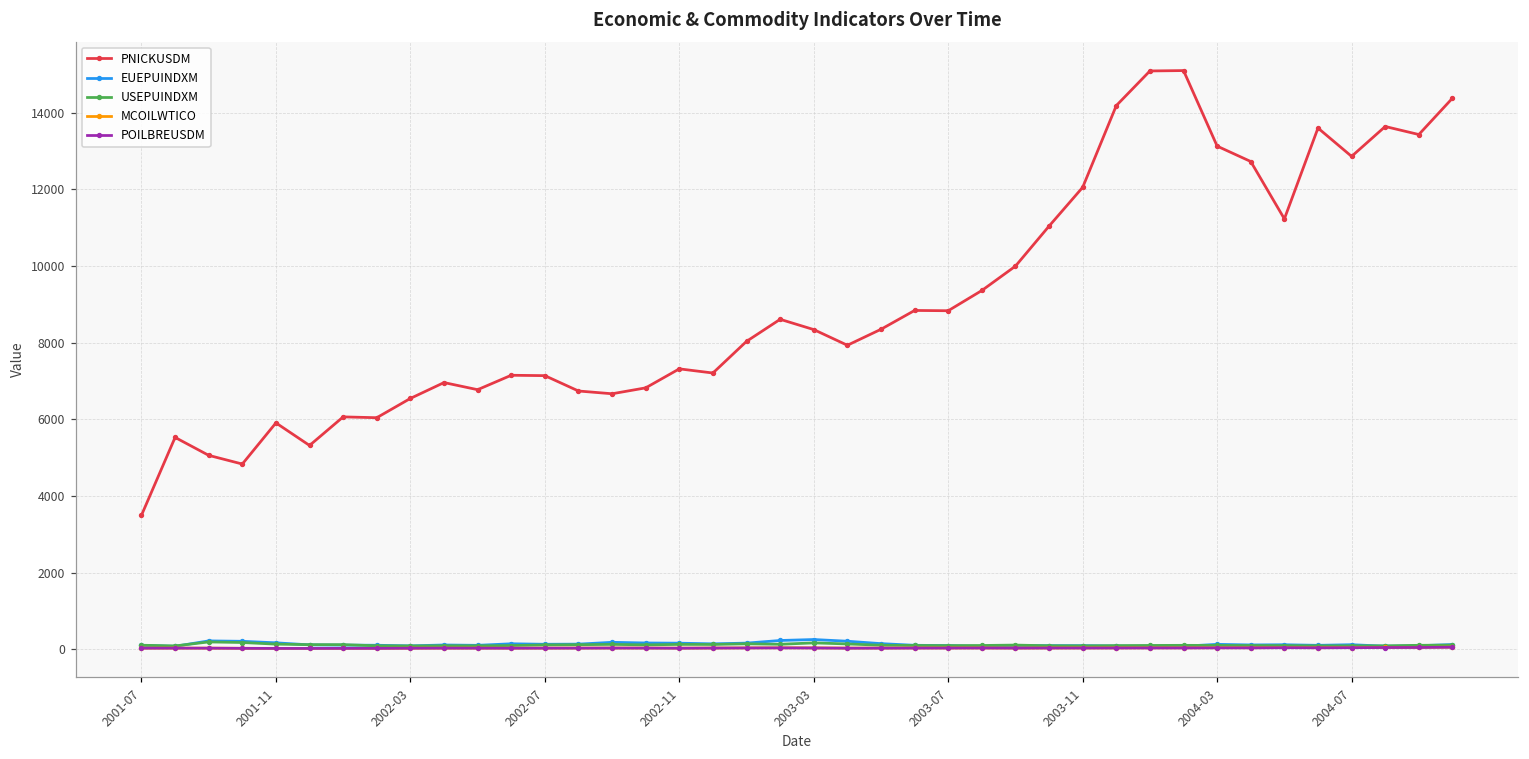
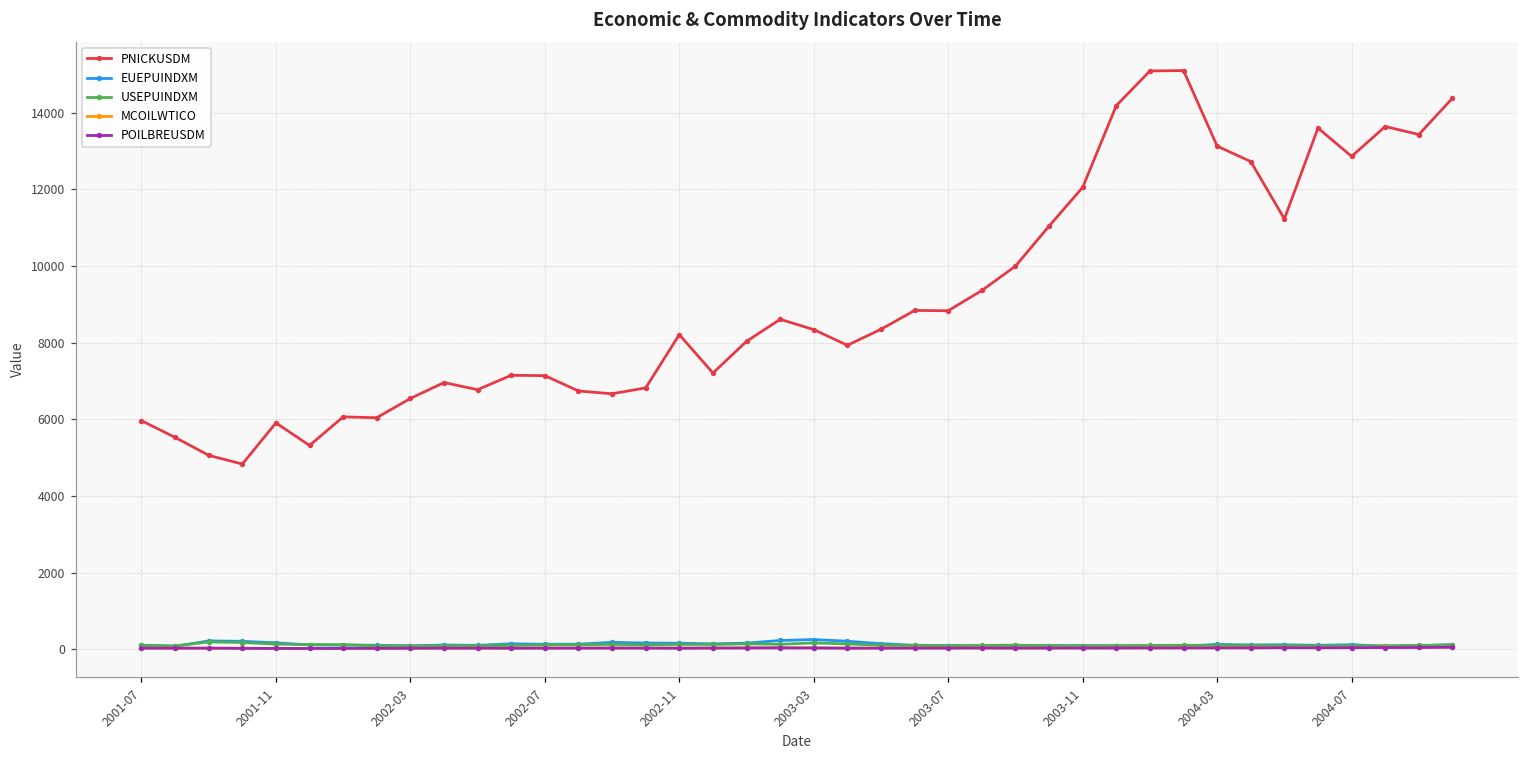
  {
    "PNICKUSDM": {
-     "2001-07": 3500,
+     "2001-07": 6000,
      "2001-11": 5900,
      "2002-03": 6500,
      "2002-07": 7100,
-     "2002-11": 7300,
+     "2002-11": 8200,
      "2003-03": 8300,
      "2003-07": 8800,
      "2003-11": 12100,
      "2004-03": 13100,
      "2004-07": 12900
    },
    "EUEPUINDXM": {
      "2003-03": 300
    },
    "USEPUINDXM": {
      "2003-03": 200
    }
  }
